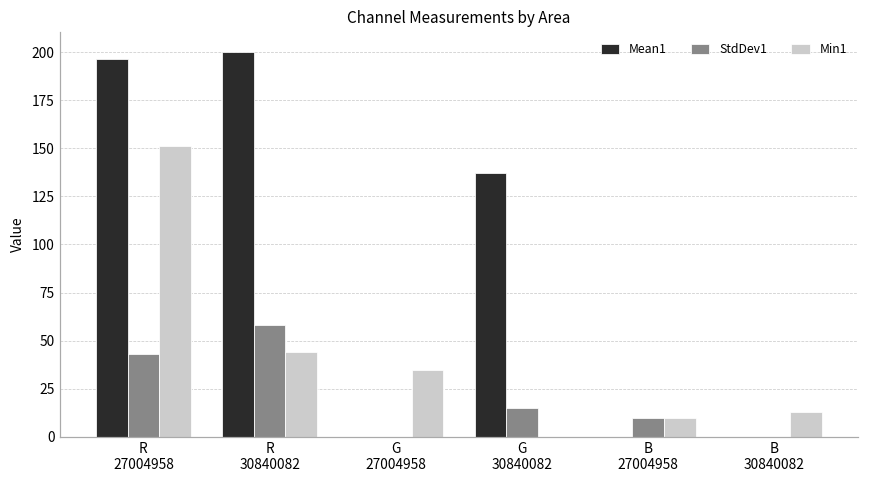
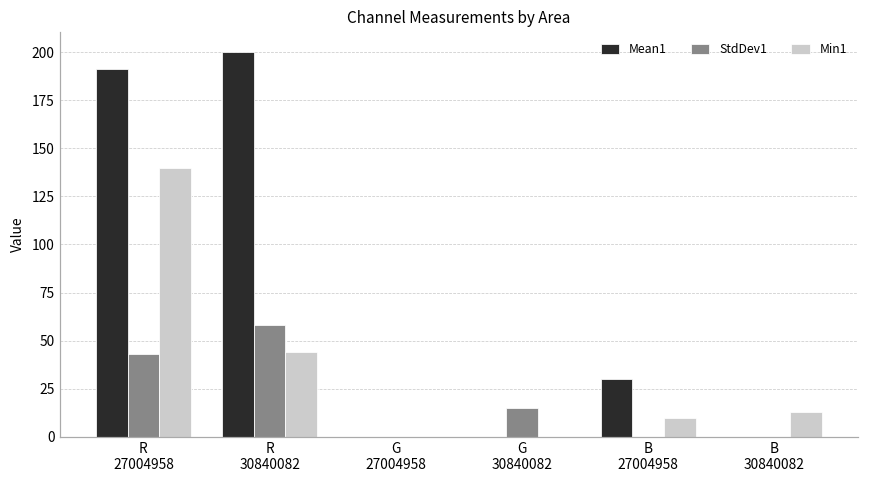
  {
    "Mean1": {
-     "R 27004958": 196,
+     "R 27004958": 191,
      "R 30840082": 200,
      "G 27004958": 0,
-     "G 30840082": 137,
-     "B 27004958": 0,
+     "G 30840082": 0,
+     "B 27004958": 30,
      "B 30840082": 0
    },
    "StdDev1": {
      "R 27004958": 43,
      "R 30840082": 58,
      "G 27004958": 0,
      "G 30840082": 15,
-     "B 27004958": 10,
+     "B 27004958": 0,
      "B 30840082": 0
    },
    "Min1": {
-     "R 27004958": 151,
+     "R 27004958": 140,
      "R 30840082": 44,
-     "G 27004958": 35,
+     "G 27004958": 0,
      "G 30840082": 0,
      "B 27004958": 10,
      "B 30840082": 13
    }
  }
